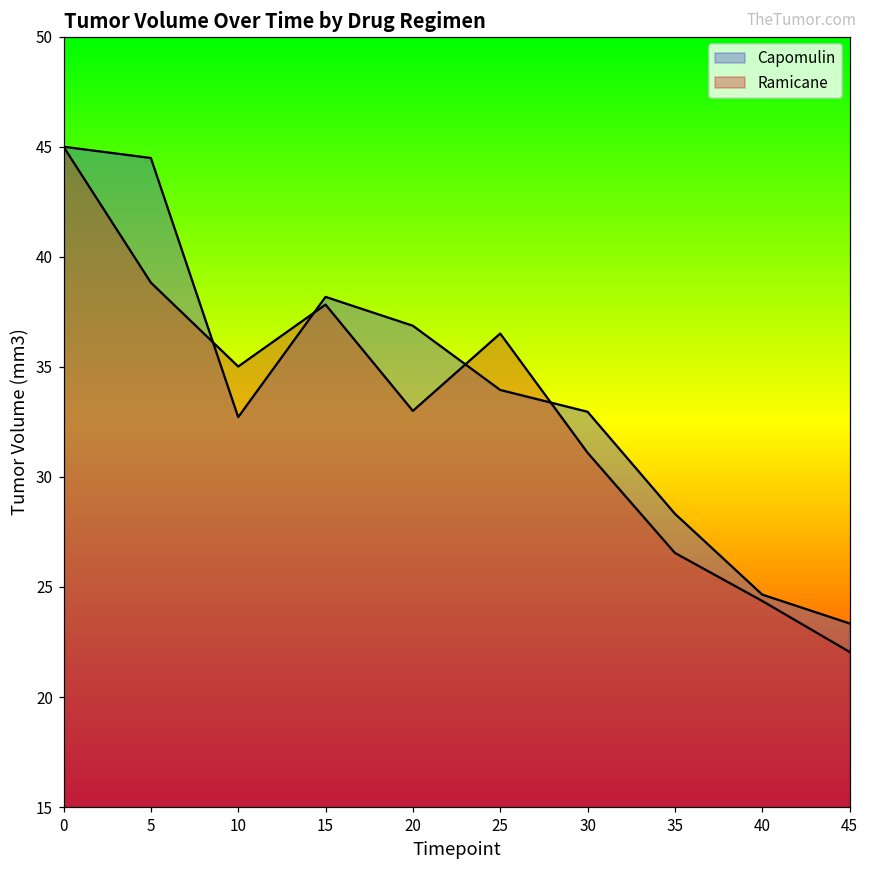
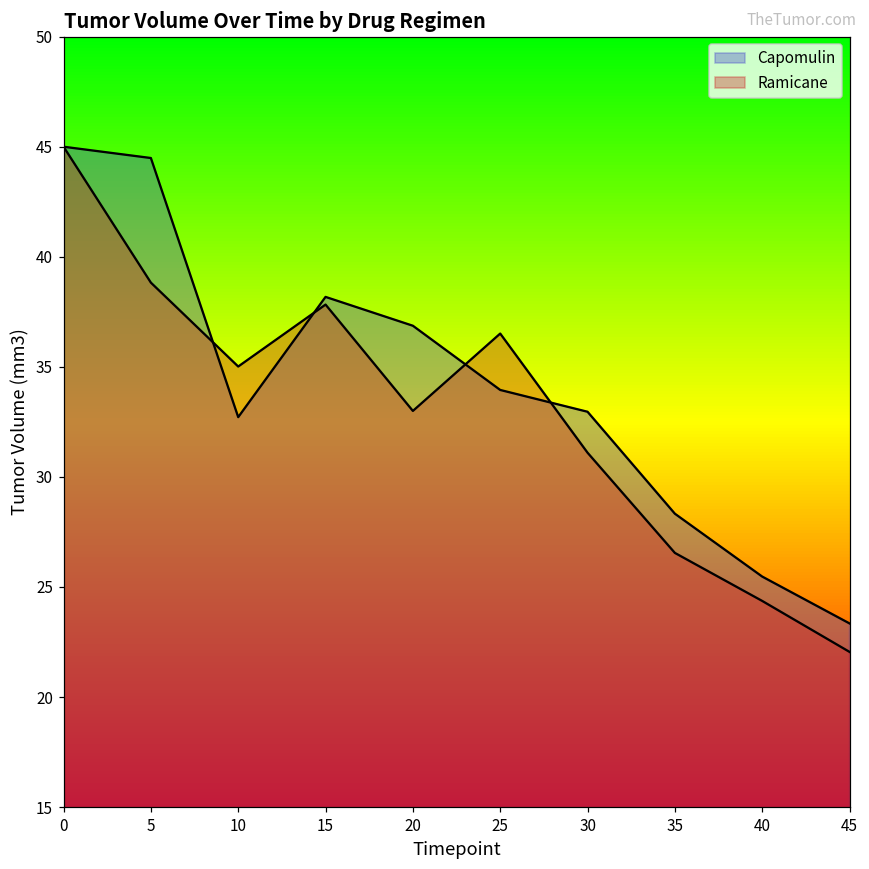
  {
    "Capomulin": {
      "5": 44.5,
      "10": 32.7,
      "15": 38.2,
      "20": 36.9,
      "25": 33.9,
      "30": 33.0,
      "35": 28.3,
-     "40": 24.7,
+     "40": 25.5,
      "45": 23.3
    },
    "Ramicane": {
      "5": 38.8,
      "10": 35.0,
      "15": 37.8,
      "20": 33.0,
      "25": 36.5,
      "30": 31.1,
      "35": 26.5,
      "40": 24.4,
      "45": 22.1
    }
  }
